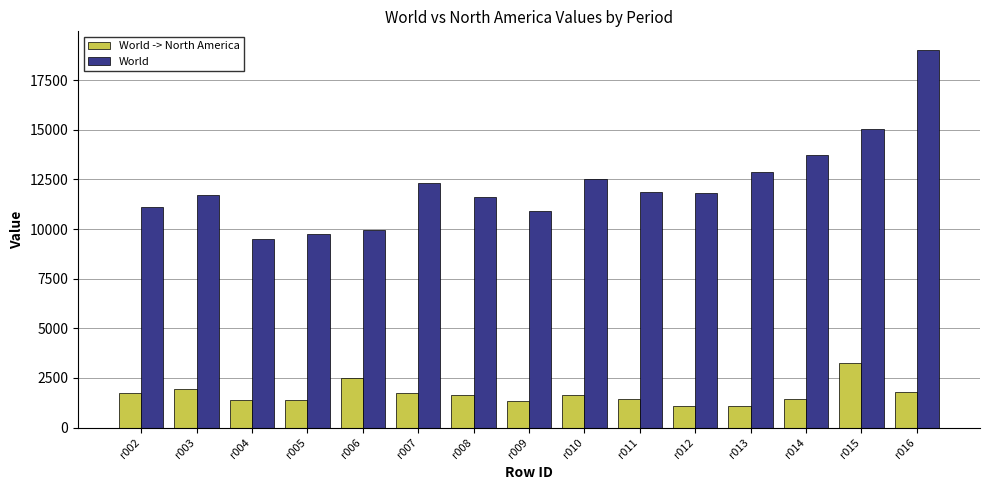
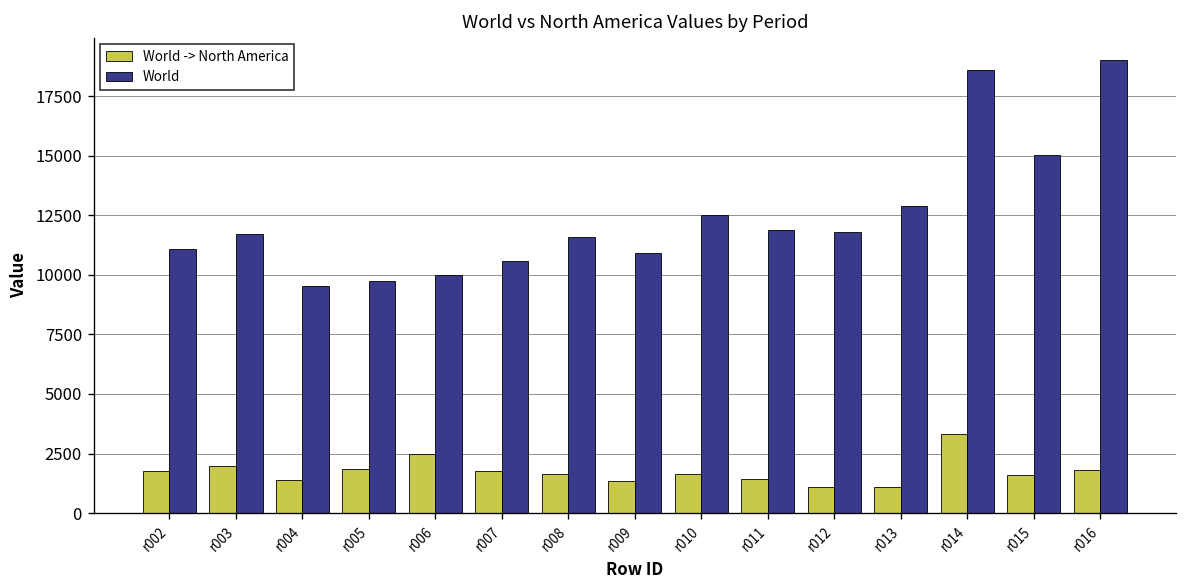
  {
    "World -> North America": {
      "r002": 1800,
      "r003": 2000,
      "r004": 1400,
-     "r005": 1400,
+     "r005": 1800,
      "r006": 2500,
      "r007": 1700,
      "r008": 1600,
      "r009": 1300,
      "r010": 1600,
      "r011": 1400,
      "r012": 1100,
      "r013": 1100,
-     "r014": 1400,
-     "r015": 3300,
+     "r014": 3300,
+     "r015": 1600,
      "r016": 1800
    },
    "World": {
      "r002": 11100,
      "r003": 11700,
      "r004": 9500,
      "r005": 9700,
      "r006": 10000,
-     "r007": 12300,
+     "r007": 10600,
      "r008": 11600,
      "r009": 10900,
      "r010": 12500,
      "r011": 11900,
      "r012": 11800,
      "r013": 12900,
-     "r014": 13700,
+     "r014": 18600,
      "r015": 15000,
      "r016": 19000
    }
  }
